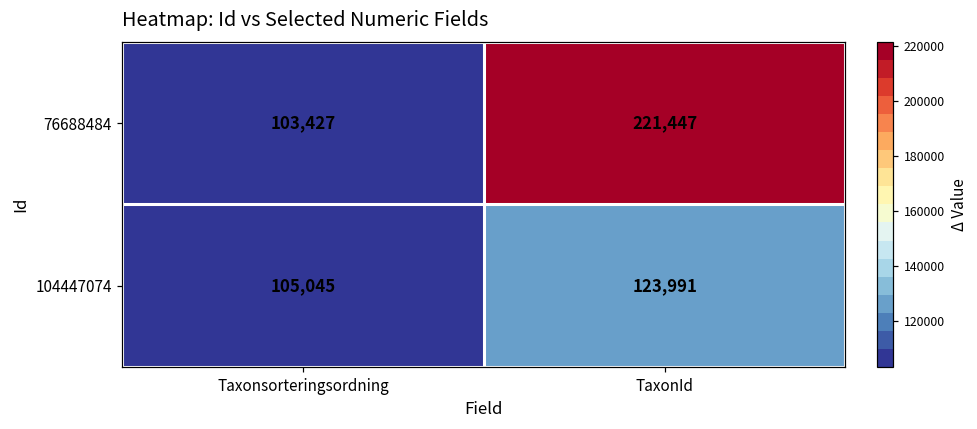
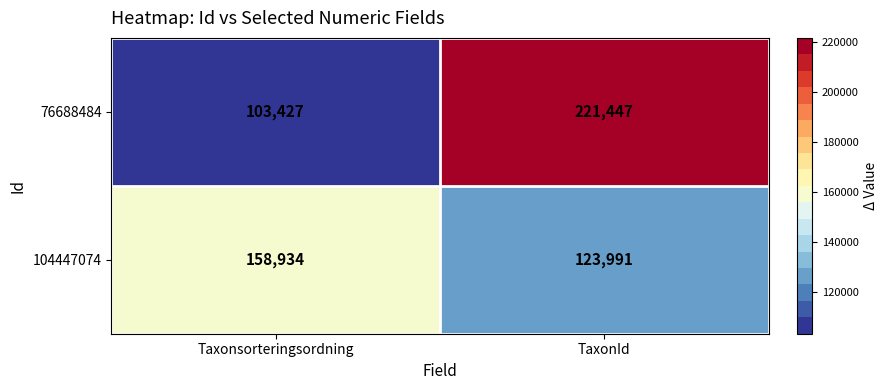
  {
    "76688484": {
      "Taxonsorteringsordning": "103,427",
      "TaxonId": "221,447"
    },
    "104447074": {
-     "Taxonsorteringsordning": "105,045",
+     "Taxonsorteringsordning": "158,934",
      "TaxonId": "123,991"
    }
  }
